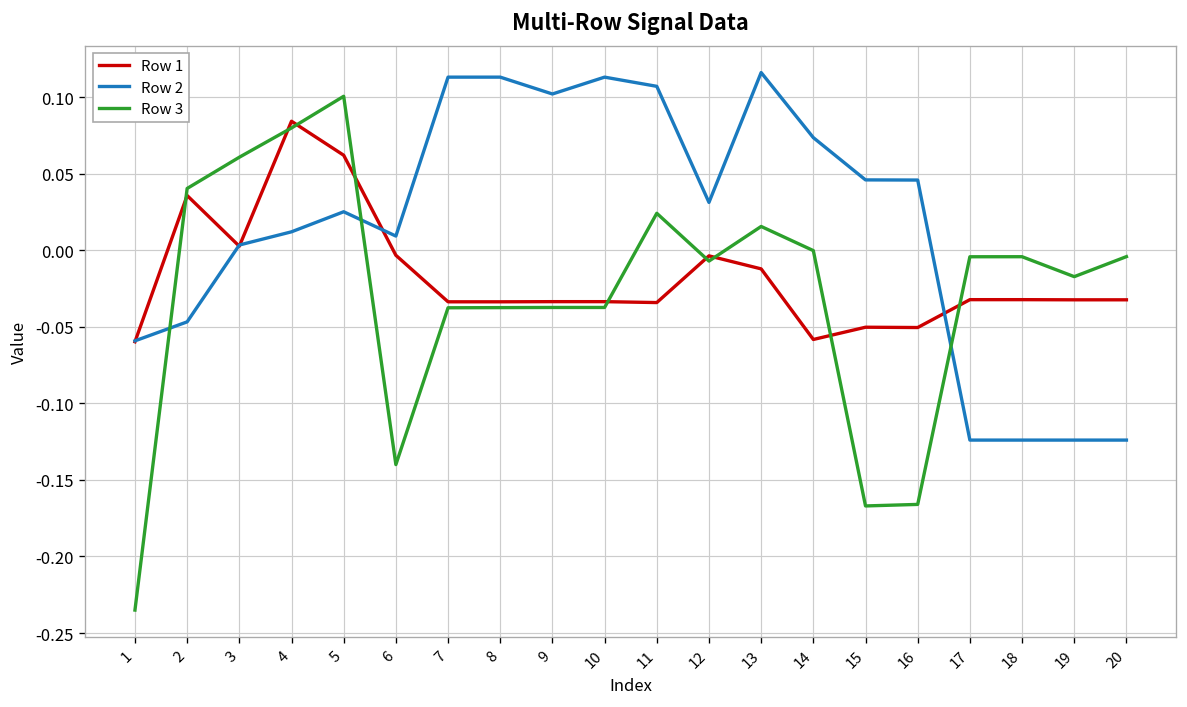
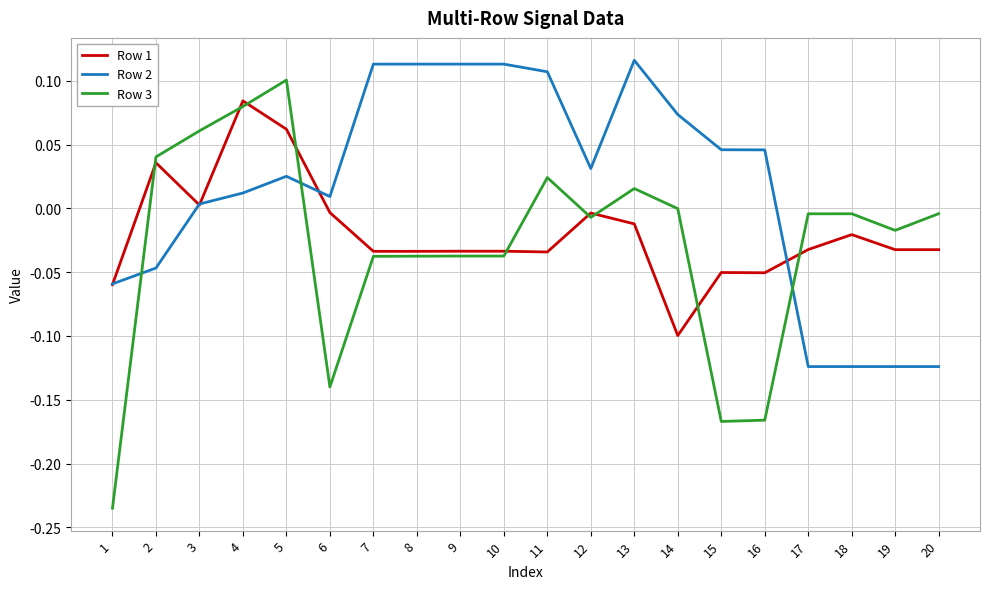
  {
    "Row 1": {
      "2": 0.036,
      "4": 0.084,
      "5": 0.062,
      "6": -0.003,
      "7": -0.034,
      "8": -0.034,
      "9": -0.034,
      "10": -0.034,
      "11": -0.034,
      "12": -0.004,
      "13": -0.012,
-     "14": -0.058,
+     "14": -0.100,
      "15": -0.050,
      "16": -0.051,
      "17": -0.032,
-     "18": -0.032,
+     "18": -0.021,
      "19": -0.032,
      "20": -0.032
    },
    "Row 2": {
      "2": -0.047,
      "4": 0.012,
      "5": 0.025,
      "6": 0.009,
      "7": 0.113,
      "8": 0.113,
-     "9": 0.102,
+     "9": 0.113,
      "10": 0.113,
      "11": 0.107,
      "12": 0.031,
      "13": 0.116,
      "14": 0.074,
      "15": 0.046,
      "16": 0.046,
      "17": -0.124,
      "18": -0.124,
      "19": -0.124,
      "20": -0.124
    },
    "Row 3": {
      "1": -0.235,
      "2": 0.040,
      "3": 0.061,
      "4": 0.080,
      "5": 0.101,
      "6": -0.140,
      "7": -0.038,
      "8": -0.038,
      "9": -0.037,
      "10": -0.037,
      "11": 0.024,
      "12": -0.007,
      "13": 0.016,
      "14": 0.000,
      "15": -0.167,
      "16": -0.166,
      "17": -0.004,
      "18": -0.004,
      "19": -0.017,
      "20": -0.004
    }
  }
